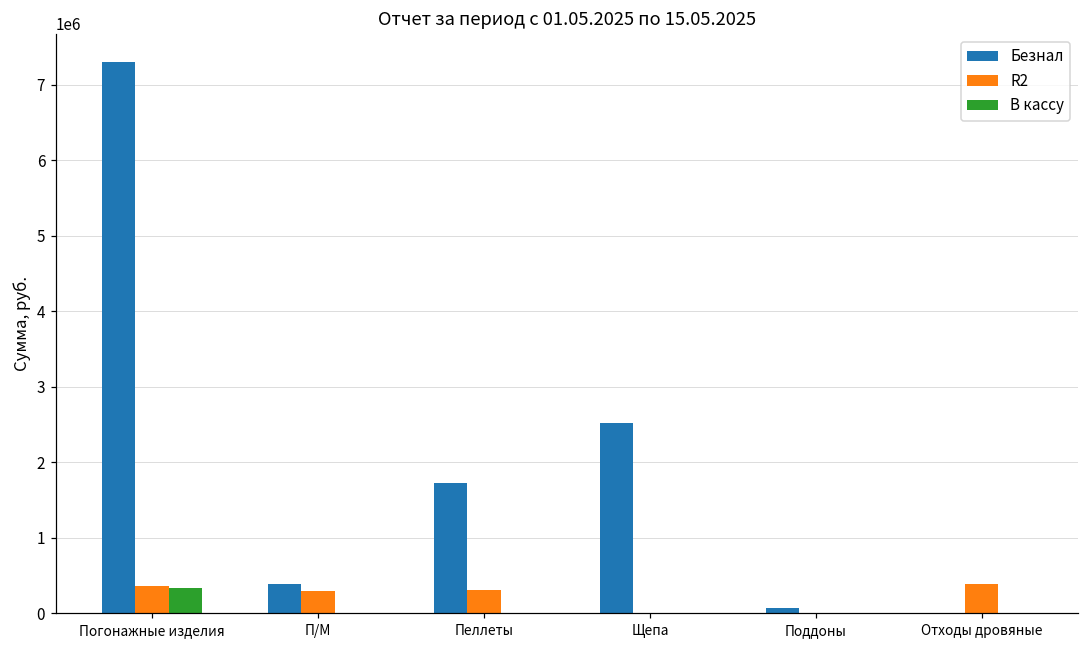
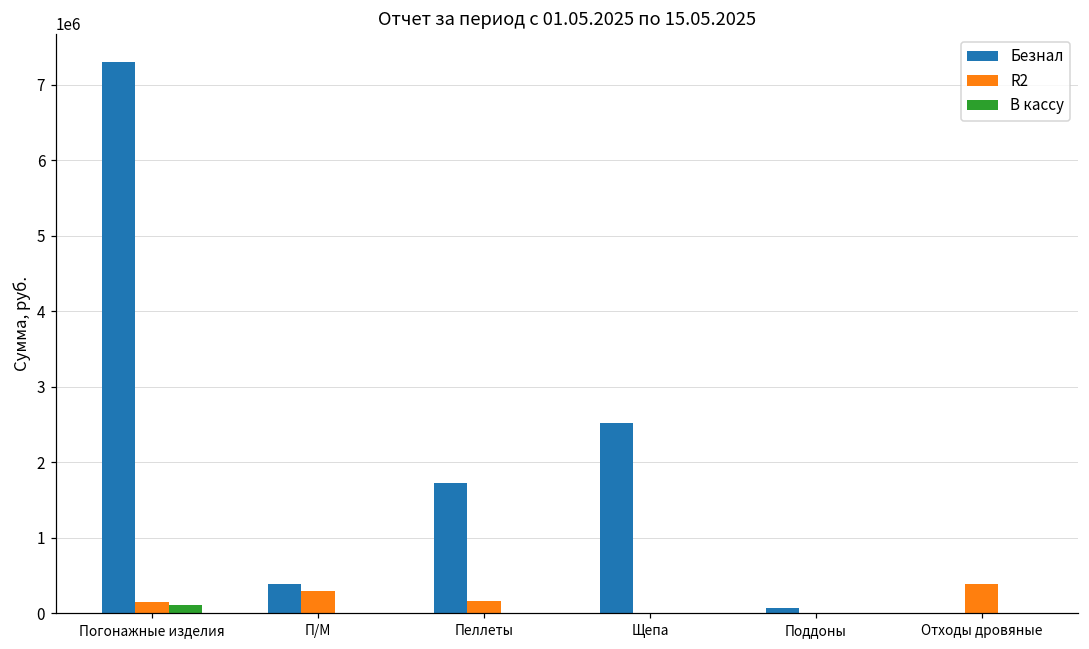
  {
    "Безнал": {
      "Погонажные изделия": 7300000,
      "П/М": 400000,
      "Пеллеты": 1700000,
      "Щепа": 2500000,
      "Поддоны": 100000,
      "Отходы дровяные": 0
    },
    "R2": {
-     "Погонажные изделия": 400000,
+     "Погонажные изделия": 100000,
      "П/М": 300000,
-     "Пеллеты": 300000,
+     "Пеллеты": 200000,
      "Щепа": 0,
      "Поддоны": 0,
      "Отходы дровяные": 400000
    },
    "В кассу": {
-     "Погонажные изделия": 300000,
+     "Погонажные изделия": 100000,
      "П/М": 0,
      "Пеллеты": 0,
      "Щепа": 0,
      "Поддоны": 0,
      "Отходы дровяные": 0
    }
  }
